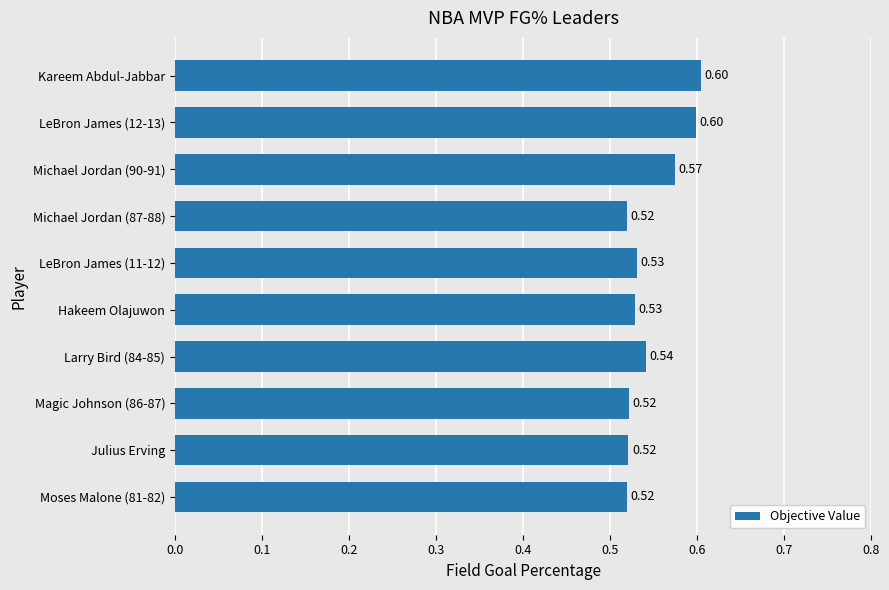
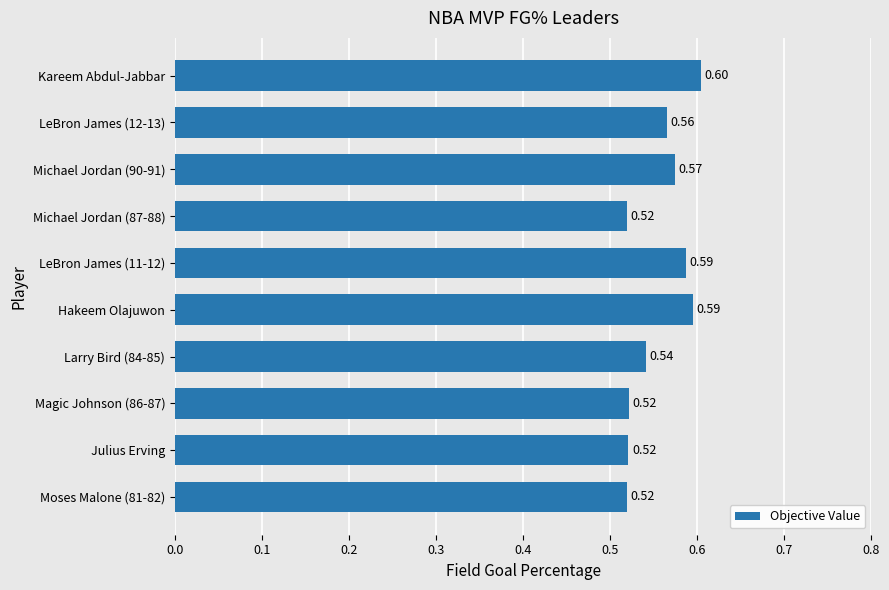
  {
    "Kareem Abdul-Jabbar": 0.60,
-   "LeBron James (12-13)": 0.60,
+   "LeBron James (12-13)": 0.56,
    "Michael Jordan (90-91)": 0.57,
    "Michael Jordan (87-88)": 0.52,
-   "LeBron James (11-12)": 0.53,
-   "Hakeem Olajuwon": 0.53,
+   "LeBron James (11-12)": 0.59,
+   "Hakeem Olajuwon": 0.59,
    "Larry Bird (84-85)": 0.54,
    "Magic Johnson (86-87)": 0.52,
    "Julius Erving": 0.52,
    "Moses Malone (81-82)": 0.52
  }
